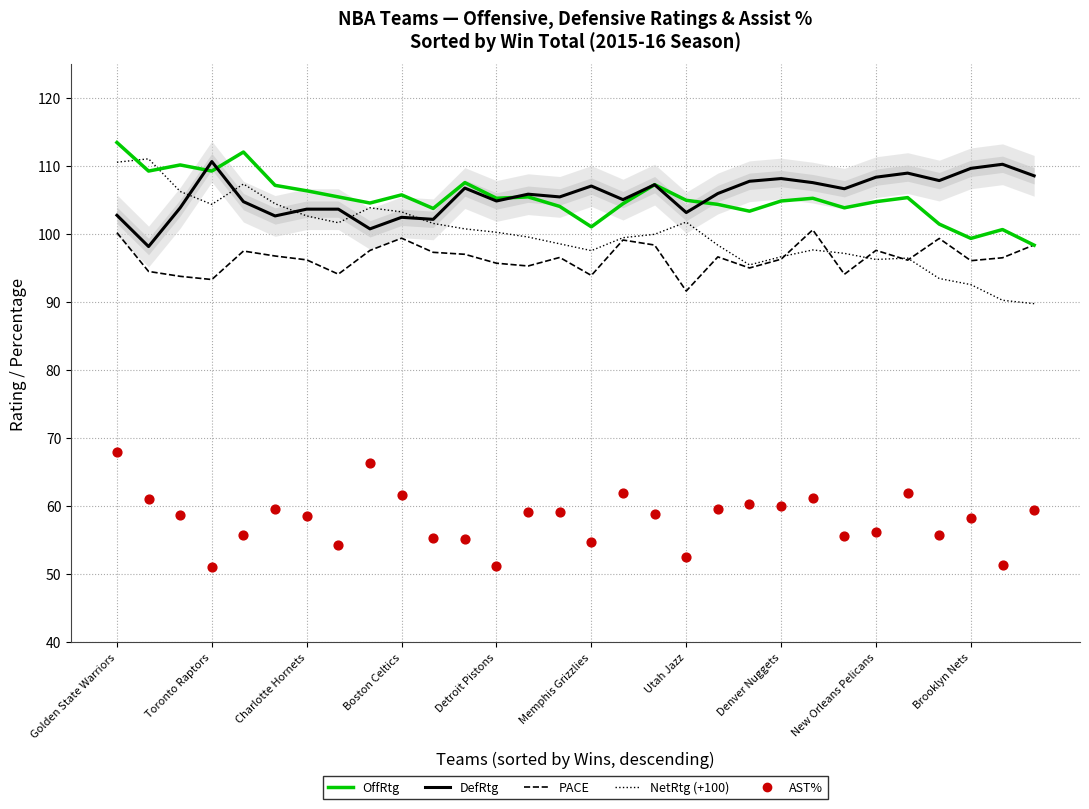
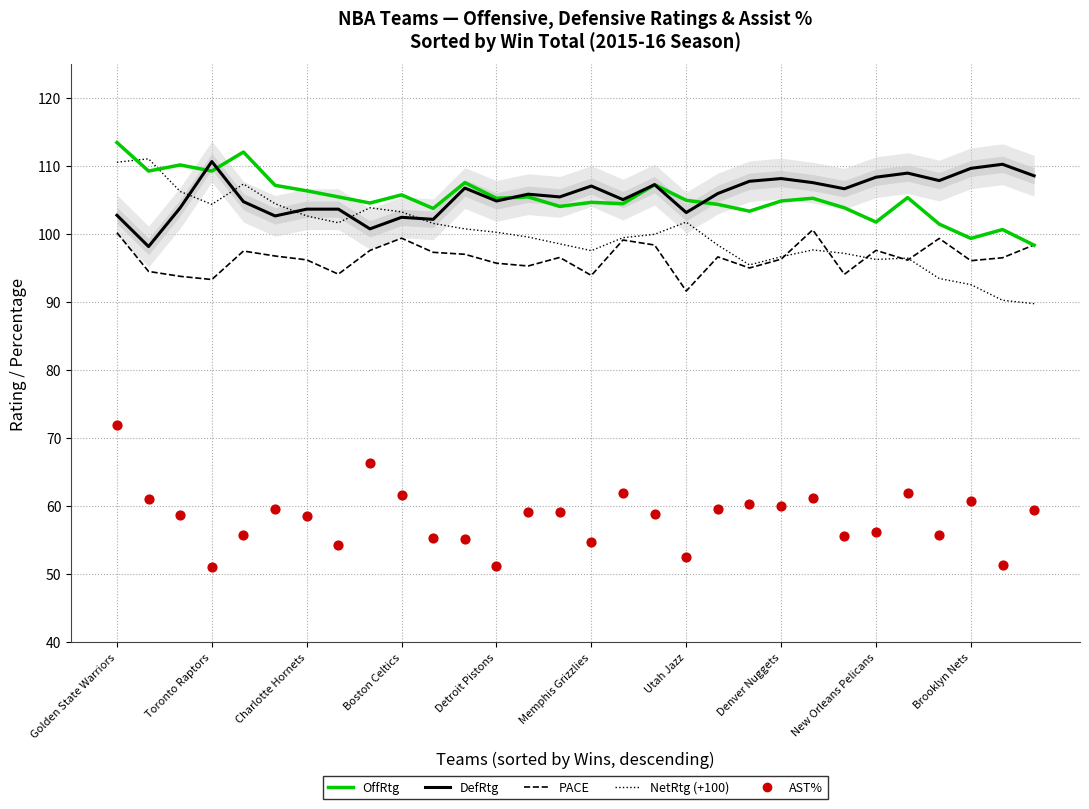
  {
    "OffRtg": {
      "Golden State Warriors": 114,
      "Toronto Raptors": 109,
-     "Memphis Grizzlies": 101,
+     "Memphis Grizzlies": 105,
      "Utah Jazz": 105,
-     "New Orleans Pelicans": 105,
+     "New Orleans Pelicans": 102,
      "Brooklyn Nets": 99
    },
    "AST%": {
-     "Golden State Warriors": 68,
-     "Brooklyn Nets": 58
+     "Golden State Warriors": 72,
+     "Brooklyn Nets": 61
    }
  }
